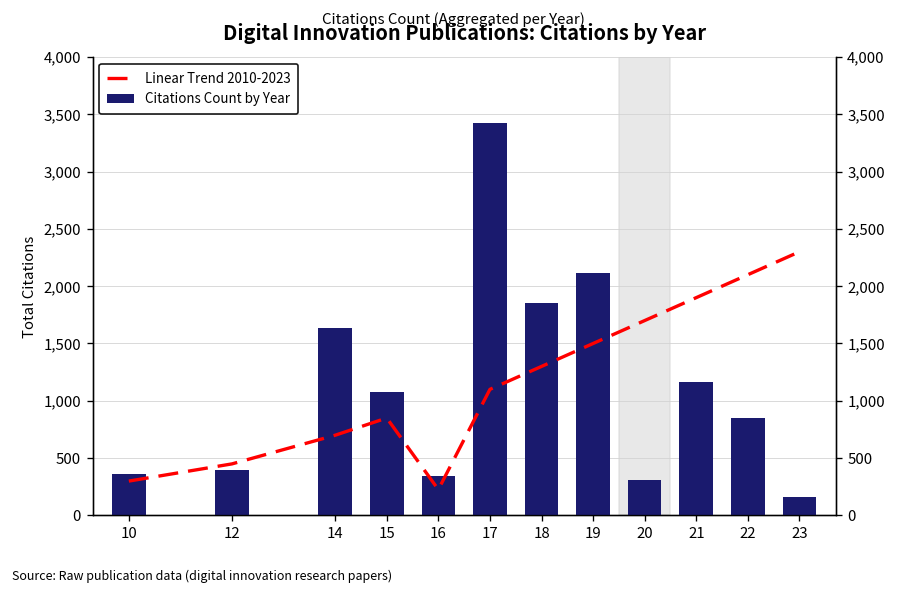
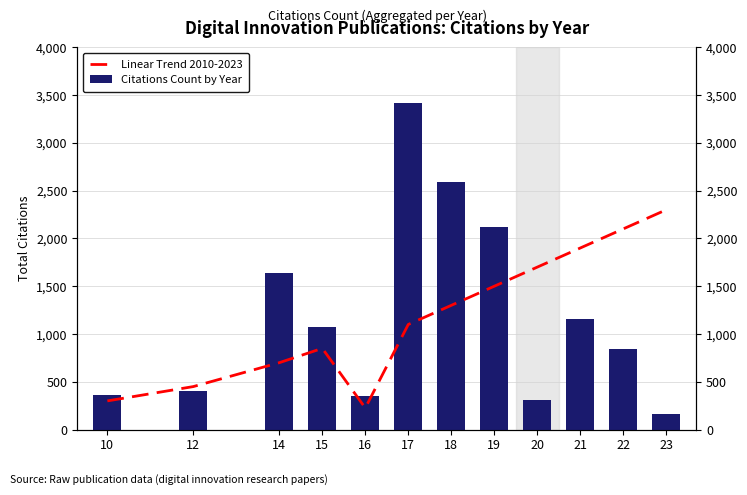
  {
    "Citations Count by Year": {
      "10": "400",
      "12": "400",
      "14": "1,600",
      "15": "1,100",
      "16": "300",
      "17": "3,400",
-     "18": "1,900",
+     "18": "2,600",
      "19": "2,100",
      "20": "300",
      "21": "1,200",
      "22": "800",
      "23": "200"
    },
    "Linear Trend 2010-2023": {
      "10": "300",
      "12": "500",
      "14": "700",
      "15": "900",
      "16": "200",
      "17": "1,100",
      "18": "1,300",
      "19": "1,500",
      "20": "1,700",
      "21": "1,900",
      "22": "2,100",
      "23": "2,300"
    }
  }
